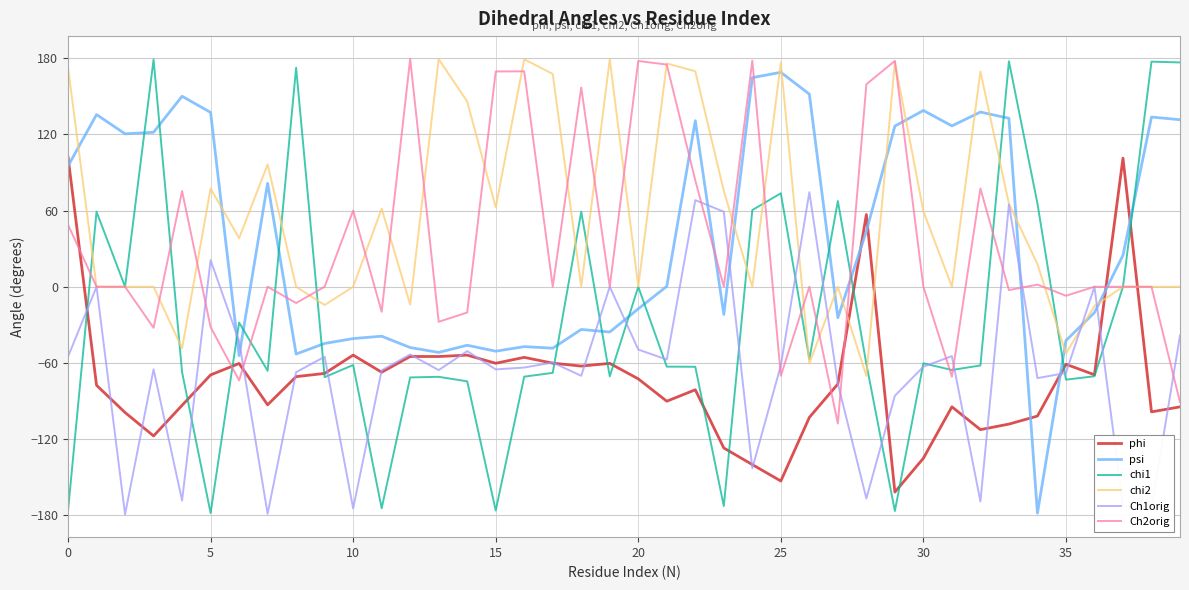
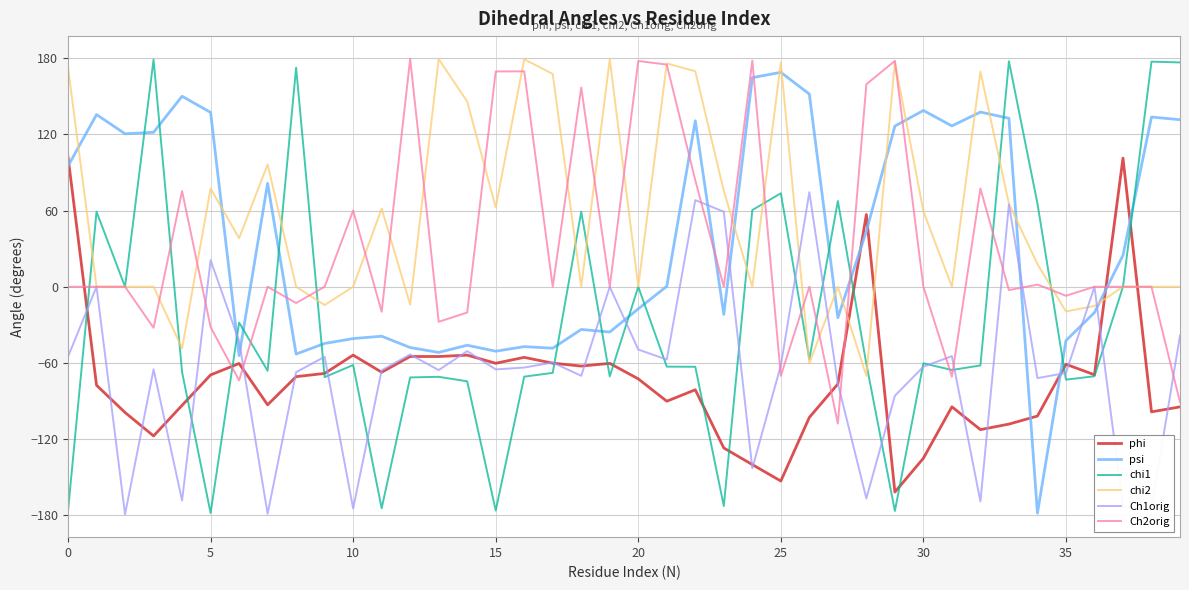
  {
    "phi": {
      "0": 102,
      "5": -69,
      "10": -54,
      "15": -60,
      "20": -73,
      "25": -153,
      "30": -135,
      "35": -61
    },
    "chi1": {
      "0": -176,
      "5": -178,
      "10": -62,
      "15": -176,
      "25": 74,
      "30": -60,
      "35": -73
    },
    "chi2": {
      "0": 173,
      "5": 77,
      "10": 0,
      "15": 63,
      "25": 177,
      "30": 59,
-     "35": -53
+     "35": -19
    },
    "Ch2orig": {
-     "0": 49,
+     "0": 0,
      "5": -32,
      "10": 60,
      "15": 170,
      "20": 178,
      "25": -70,
      "30": 0,
      "35": -7
    }
  }
